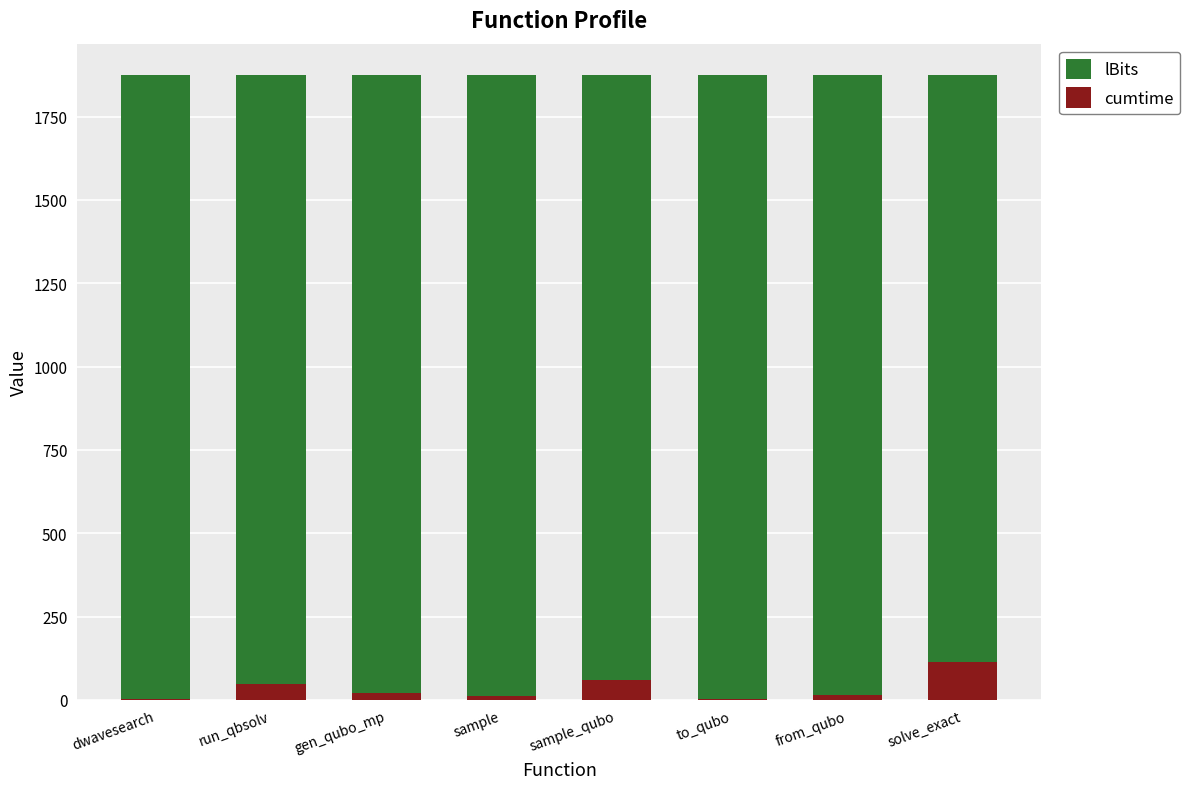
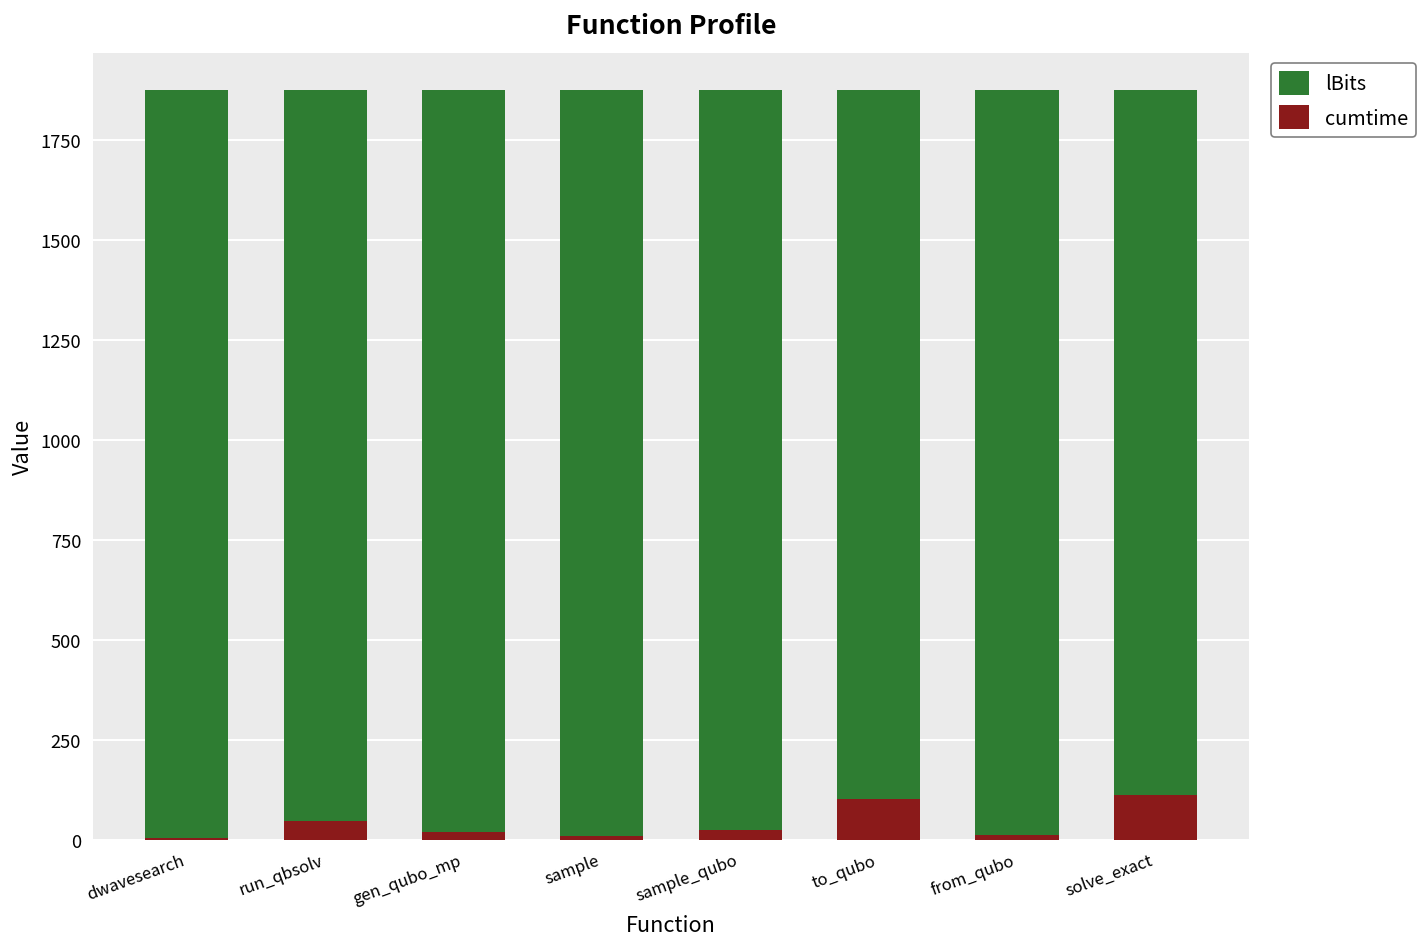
  {
    "lBits": {
      "dwavesearch": 1880,
      "run_qbsolv": 1880,
      "gen_qubo_mp": 1880,
      "sample": 1880,
      "sample_qubo": 1880,
      "to_qubo": 1880,
      "from_qubo": 1880,
      "solve_exact": 1880
    },
    "cumtime": {
-     "sample_qubo": 60,
-     "to_qubo": 0
+     "sample_qubo": 20,
+     "to_qubo": 100
    }
  }
